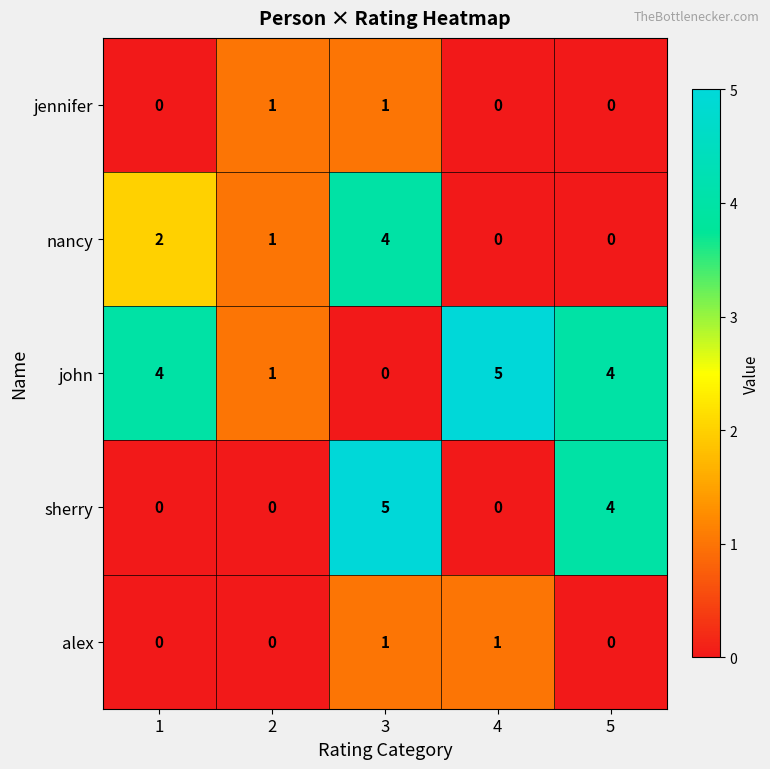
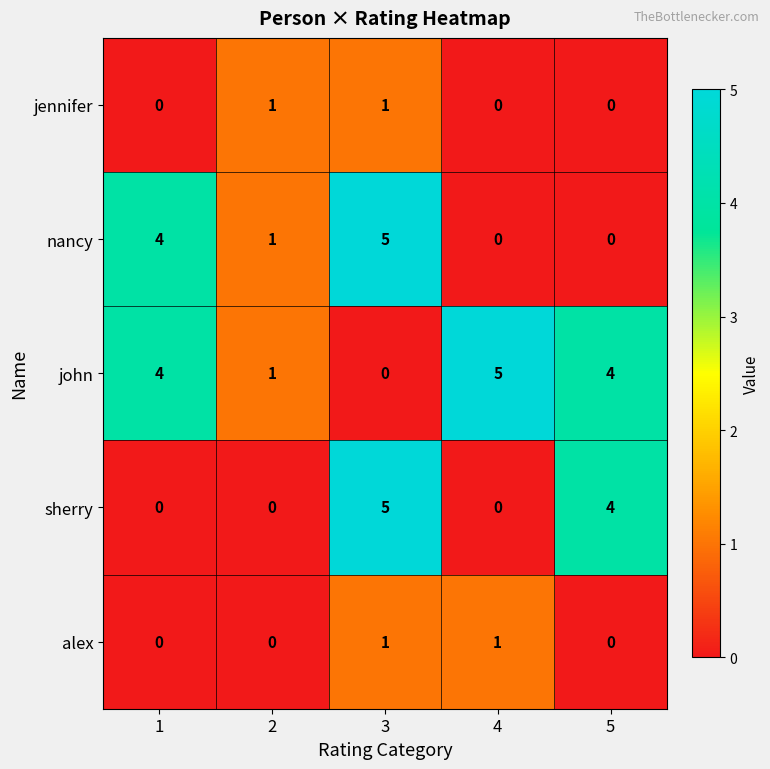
  {
    "jennifer": {
      "1": 0,
      "2": 1,
      "3": 1,
      "4": 0,
      "5": 0
    },
    "nancy": {
-     "1": 2,
+     "1": 4,
      "2": 1,
-     "3": 4,
+     "3": 5,
      "4": 0,
      "5": 0
    },
    "john": {
      "1": 4,
      "2": 1,
      "3": 0,
      "4": 5,
      "5": 4
    },
    "sherry": {
      "1": 0,
      "2": 0,
      "3": 5,
      "4": 0,
      "5": 4
    },
    "alex": {
      "1": 0,
      "2": 0,
      "3": 1,
      "4": 1,
      "5": 0
    }
  }
